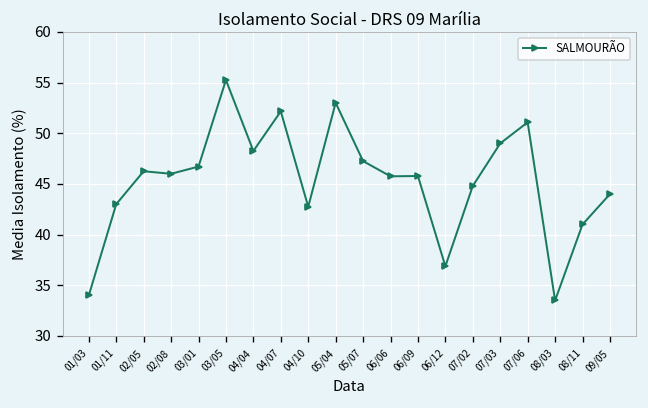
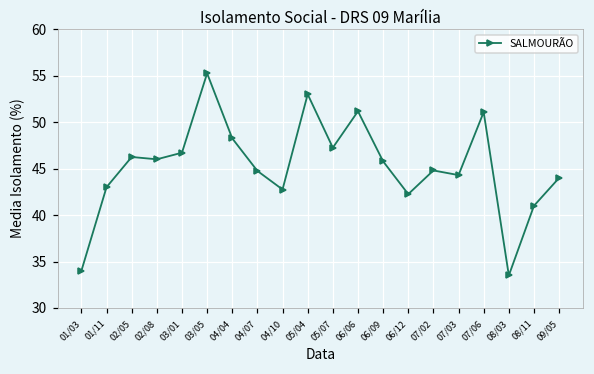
  {
    "01/03": 34,
    "01/11": 43,
    "02/05": 46,
    "02/08": 46,
    "03/01": 47,
    "03/05": 55,
    "04/04": 48,
-   "04/07": 52,
+   "04/07": 45,
    "04/10": 43,
    "05/04": 53,
    "05/07": 47,
-   "06/06": 46,
+   "06/06": 51,
    "06/09": 46,
-   "06/12": 37,
+   "06/12": 42,
    "07/02": 45,
-   "07/03": 49,
+   "07/03": 44,
    "07/06": 51,
    "08/03": 34,
    "08/11": 41,
    "09/05": 44
  }
